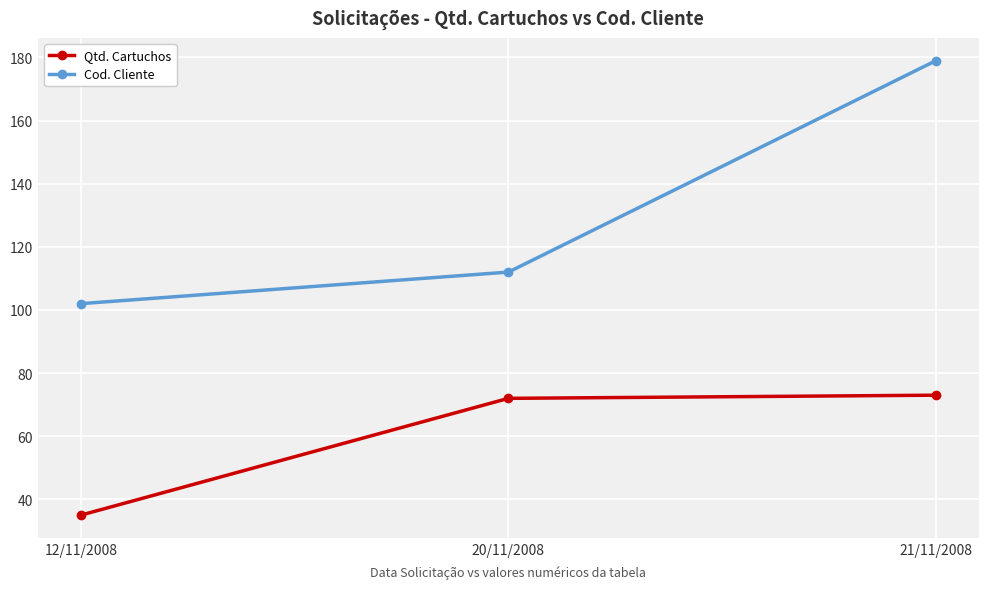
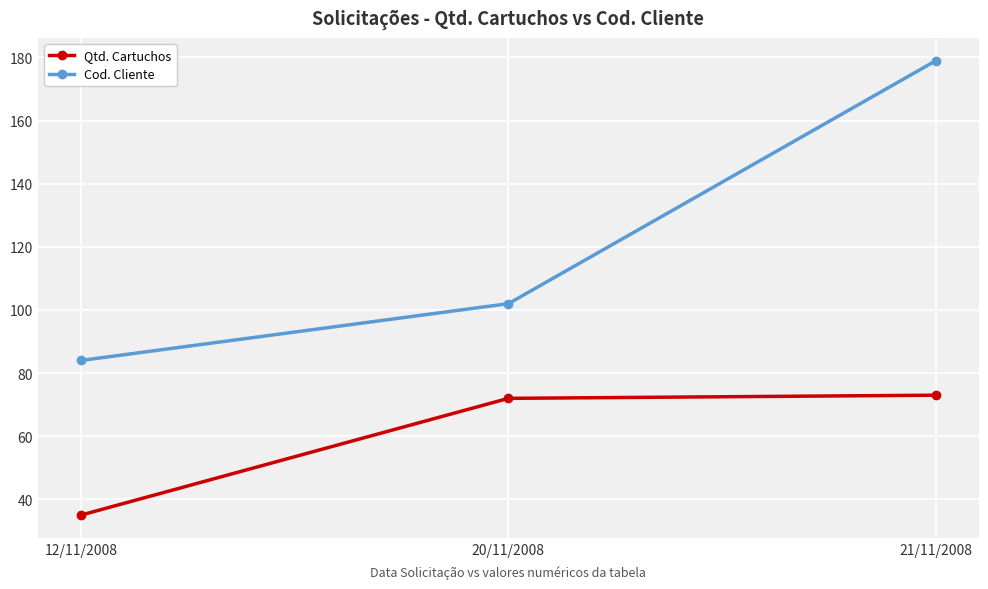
  {
    "Qtd. Cartuchos": {
      "12/11/2008": 35,
      "20/11/2008": 72,
      "21/11/2008": 73
    },
    "Cod. Cliente": {
-     "12/11/2008": 102,
-     "20/11/2008": 112,
+     "12/11/2008": 84,
+     "20/11/2008": 102,
      "21/11/2008": 179
    }
  }
